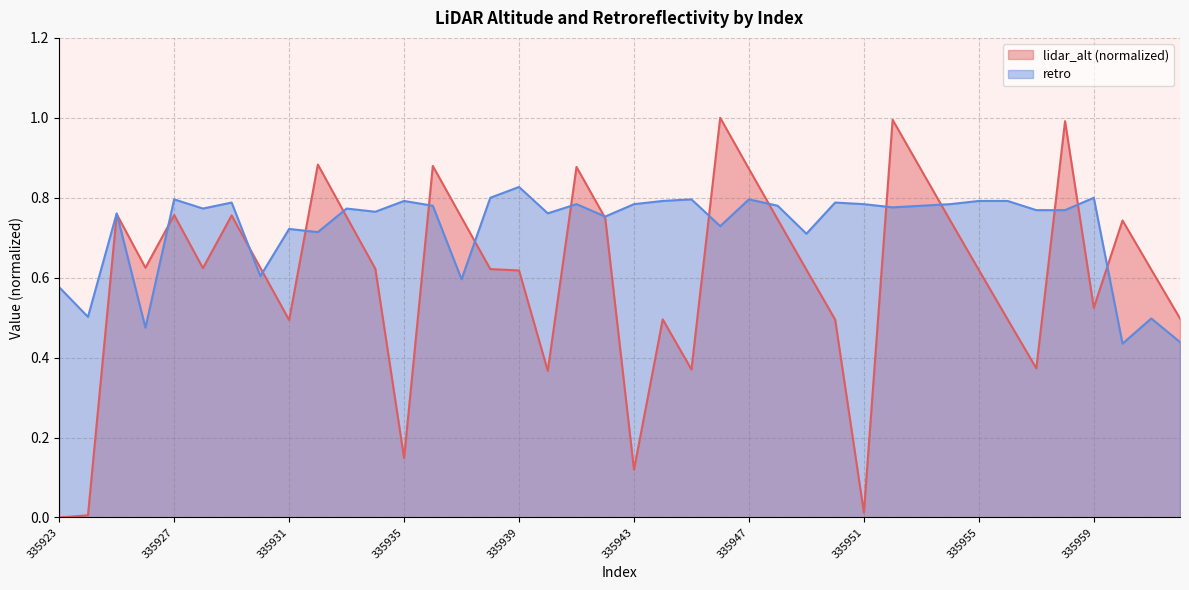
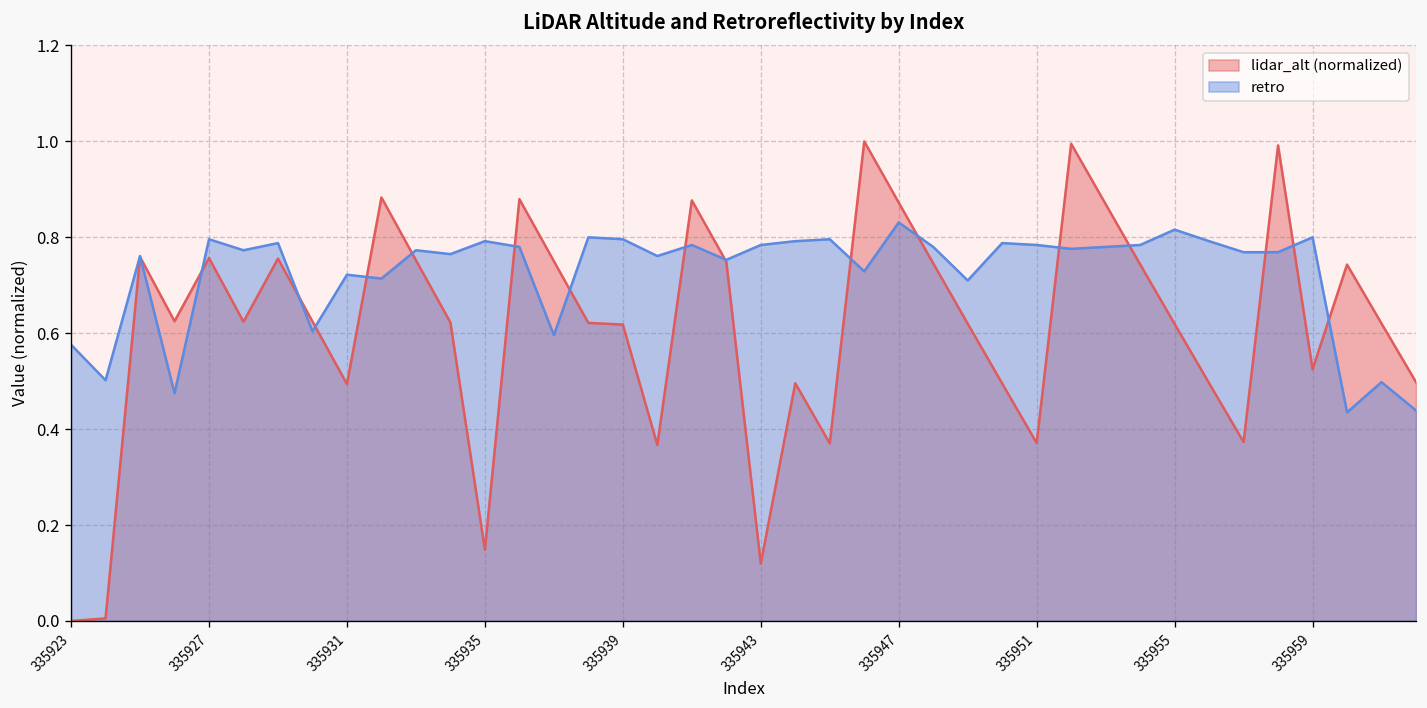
  {
    "lidar_alt (normalized)": {
      "335923": 0.00,
      "335927": 0.76,
      "335931": 0.49,
      "335935": 0.15,
      "335939": 0.62,
      "335943": 0.12,
      "335947": 0.87,
-     "335951": 0.01,
+     "335951": 0.37,
      "335955": 0.62,
      "335959": 0.52
    },
    "retro": {
      "335923": 0.58,
      "335927": 0.80,
      "335931": 0.72,
      "335935": 0.79,
-     "335939": 0.83,
+     "335939": 0.80,
      "335943": 0.78,
-     "335947": 0.80,
+     "335947": 0.83,
      "335951": 0.78,
-     "335955": 0.79,
+     "335955": 0.82,
      "335959": 0.80
    }
  }
